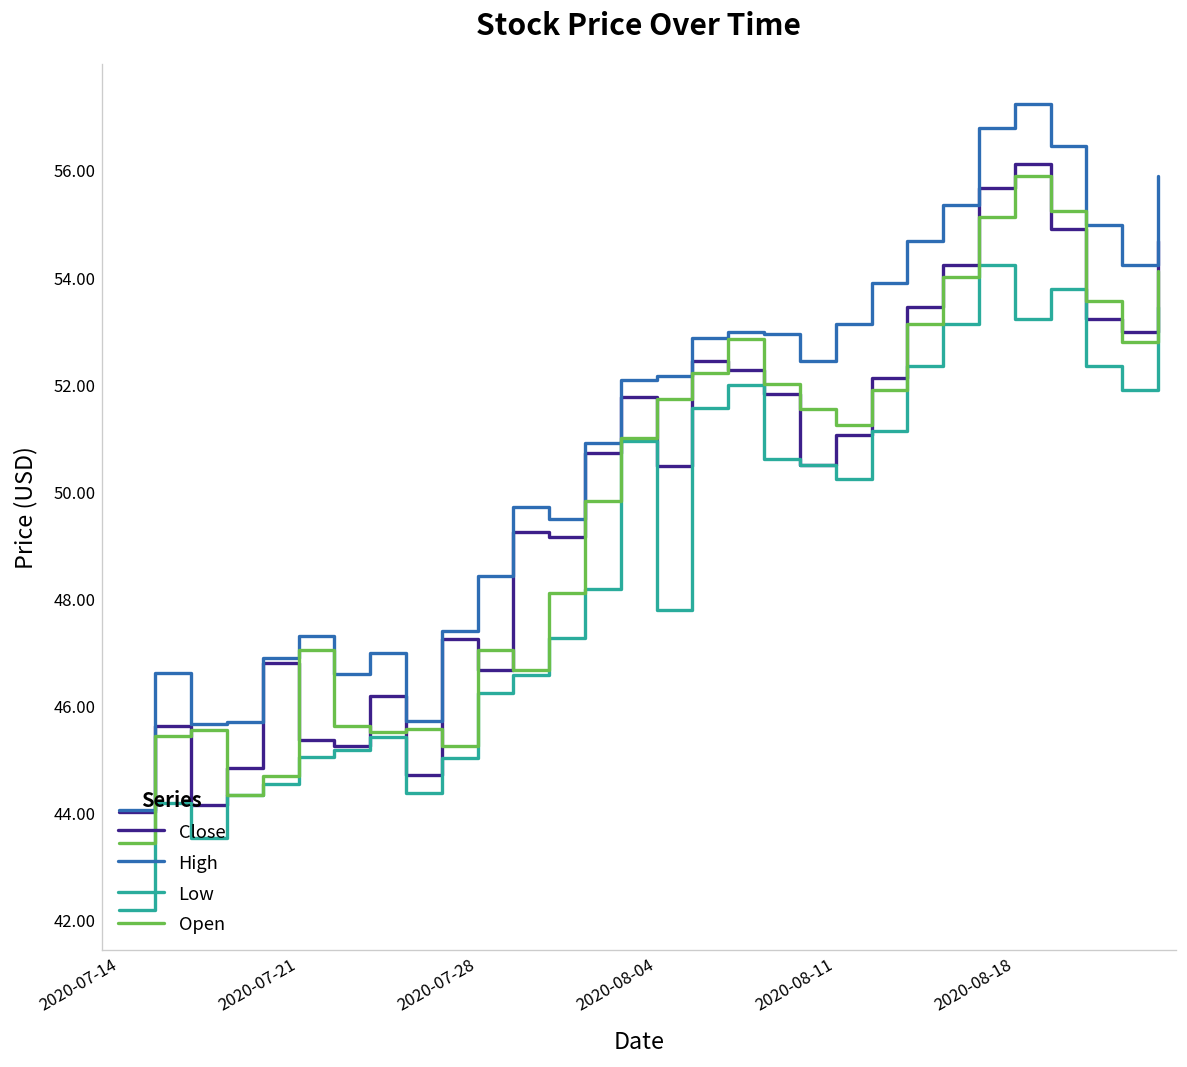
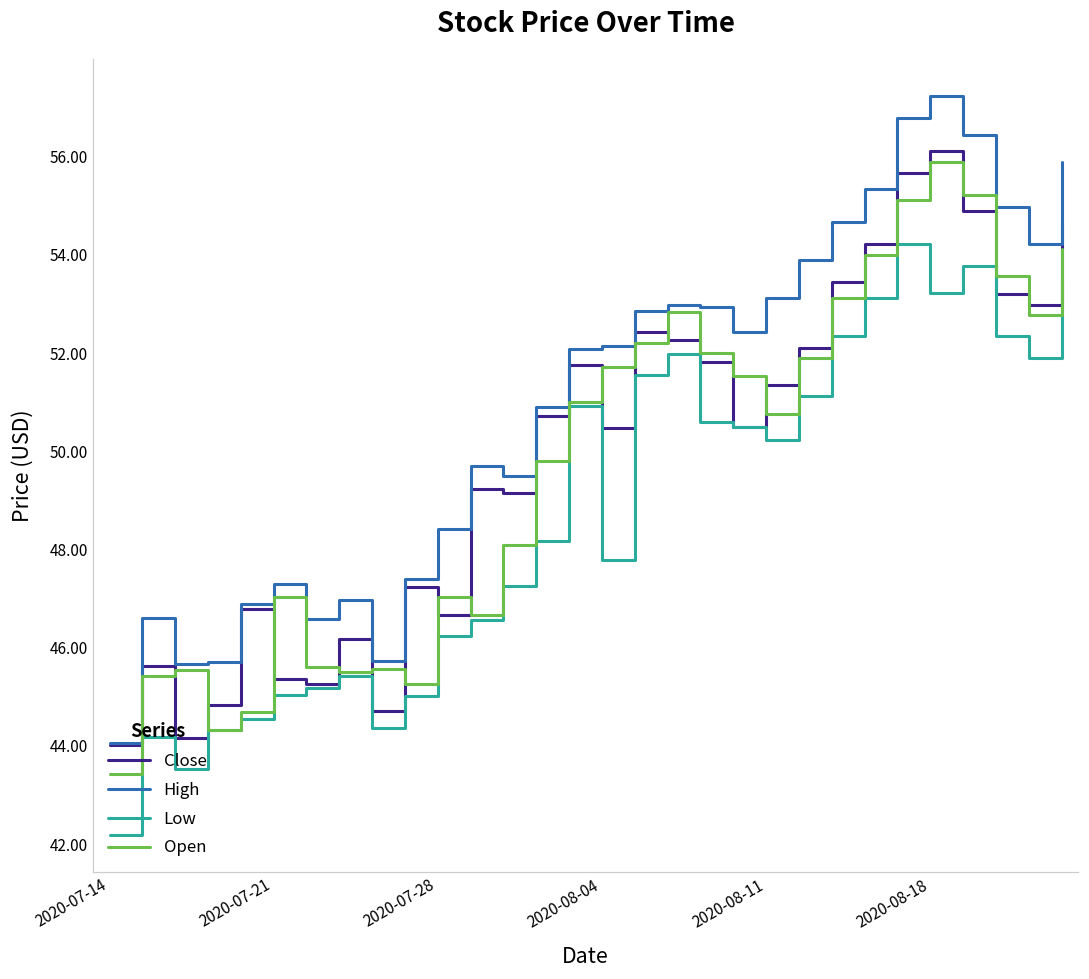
  {
    "Close": {
      "2020-07-21": 45.4,
      "2020-07-28": 46.7,
      "2020-08-04": 50.5,
-     "2020-08-11": 51.1,
+     "2020-08-11": 51.3,
      "2020-08-18": 56.1
    },
    "High": {
      "2020-07-21": 47.3,
      "2020-07-28": 48.4,
      "2020-08-04": 52.2,
      "2020-08-11": 53.1,
      "2020-08-18": 57.2
    },
    "Low": {
      "2020-07-14": 42.2,
      "2020-07-21": 45.0,
      "2020-07-28": 46.2,
      "2020-08-04": 47.8,
      "2020-08-11": 50.2,
      "2020-08-18": 53.2
    },
    "Open": {
      "2020-07-14": 43.4,
      "2020-07-21": 47.0,
      "2020-07-28": 47.0,
      "2020-08-04": 51.7,
-     "2020-08-11": 51.2,
+     "2020-08-11": 50.8,
      "2020-08-18": 55.9
    }
  }
